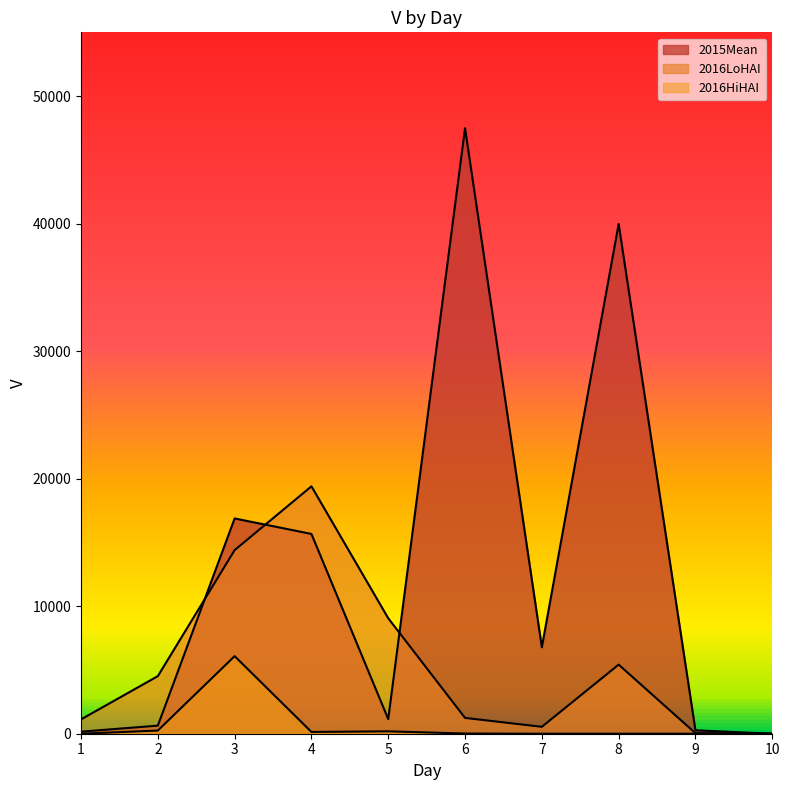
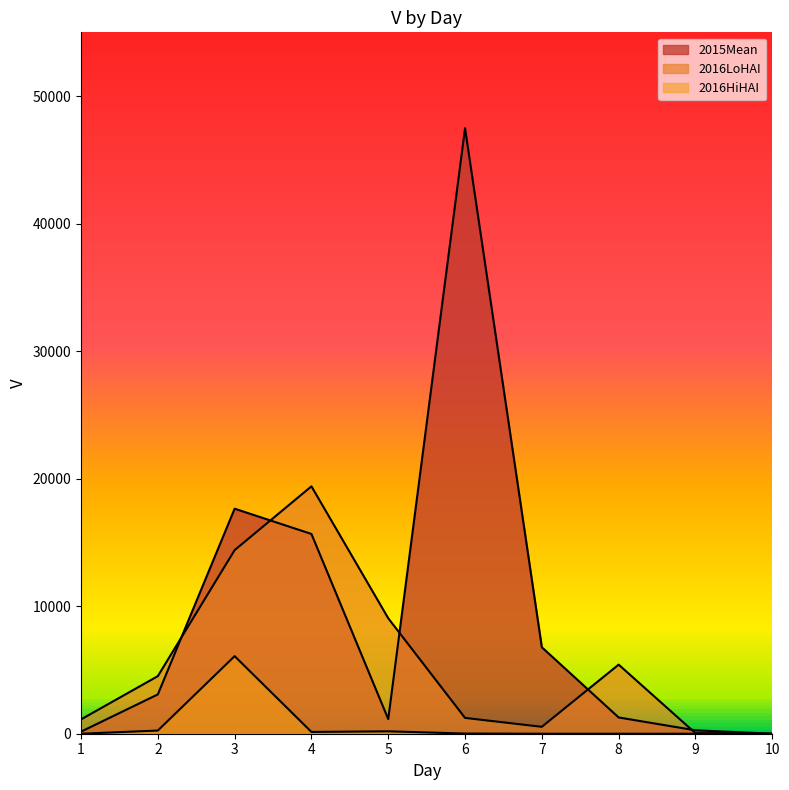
  {
    "2015Mean": {
-     "2": 600,
-     "3": 16900,
+     "2": 3100,
+     "3": 17600,
      "4": 15700,
      "5": 1100,
      "6": 47500,
      "7": 6800,
-     "8": 40000,
+     "8": 1300,
      "9": 300
    }
  }
